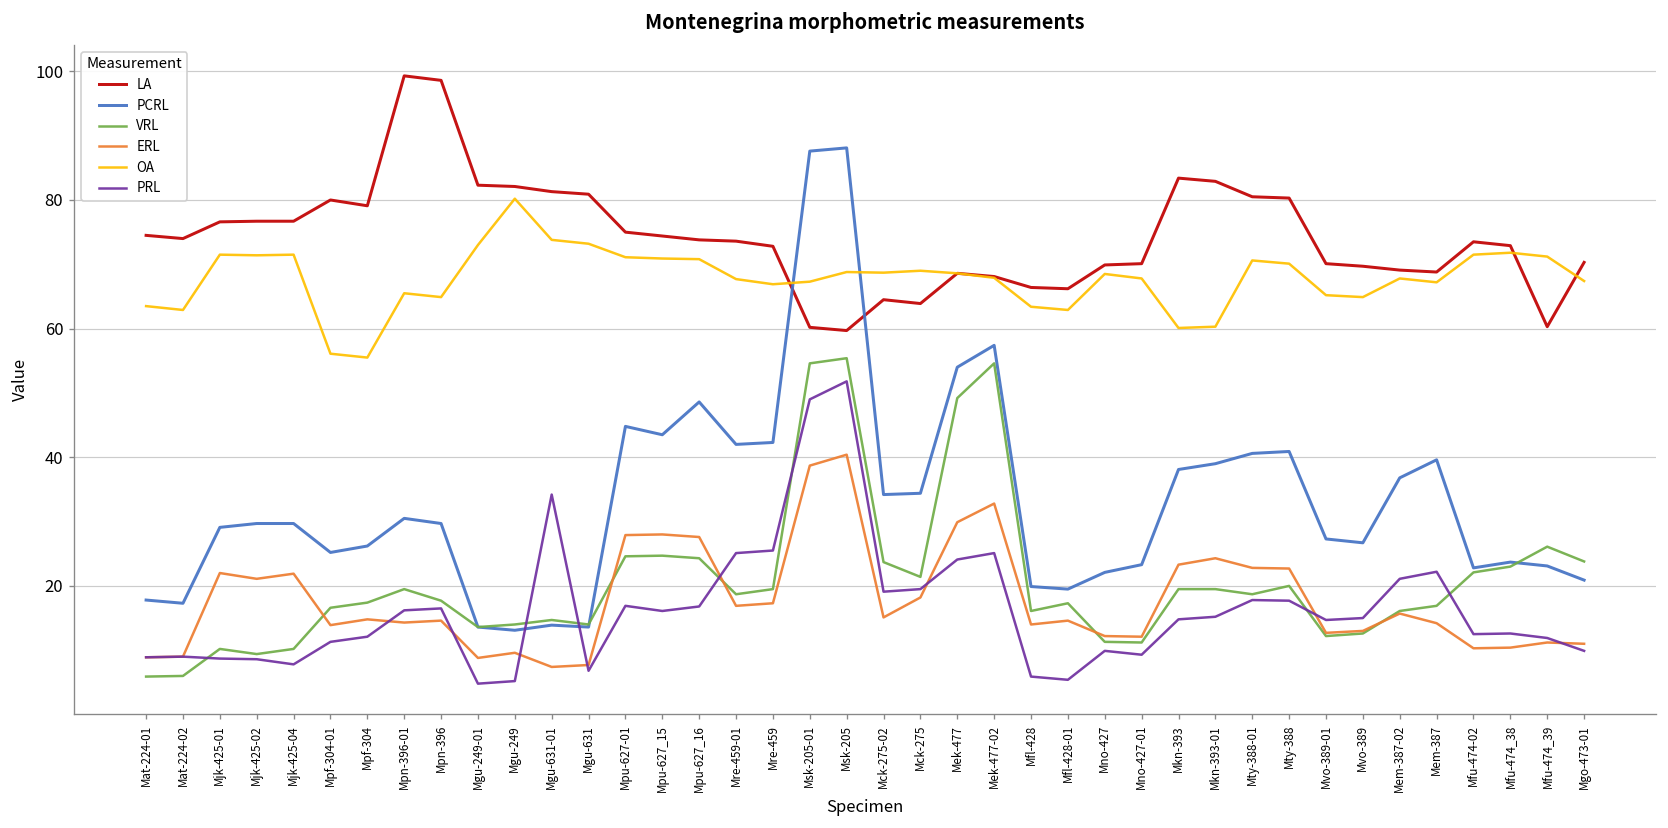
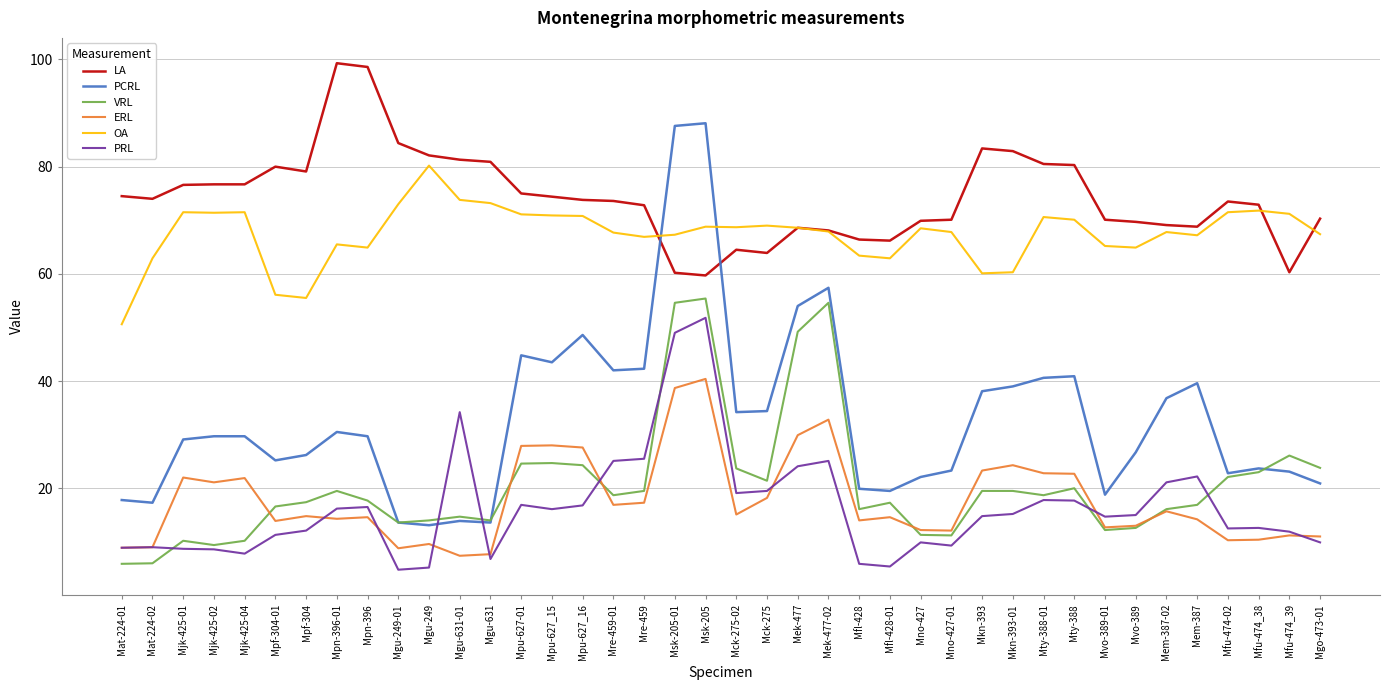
  {
    "LA": {
      "Mat-224-01": 75,
      "Mat-224-02": 74,
      "Mjk-425-01": 77,
      "Mjk-425-02": 77,
      "Mjk-425-04": 77,
      "Mpf-304-01": 80,
      "Mpf-304": 79,
      "Mpn-396-01": 99,
      "Mpn-396": 99,
-     "Mgu-249-01": 82,
+     "Mgu-249-01": 84,
      "Mgu-249": 82,
      "Mgu-631-01": 81,
      "Mgu-631": 81,
      "Mpu-627-01": 75,
      "Mpu-627_15": 74,
      "Mpu-627_16": 74,
      "Mre-459-01": 74,
      "Mre-459": 73,
      "Msk-205-01": 60,
      "Msk-205": 60,
      "Mck-275-02": 65,
      "Mck-275": 64,
      "Mfl-428": 66,
      "Mfl-428-01": 66,
      "Mno-427": 70,
      "Mno-427-01": 70,
      "Mkn-393": 83,
      "Mkn-393-01": 83,
      "Mty-388-01": 81,
      "Mty-388": 80,
      "Mvo-389-01": 70,
      "Mvo-389": 70,
      "Mem-387-02": 69,
      "Mem-387": 69,
      "Mfu-474-02": 74,
      "Mfu-474_38": 73,
      "Mfu-474_39": 60,
      "Mgo-473-01": 70
    },
    "PCRL": {
      "Mat-224-01": 18,
      "Mat-224-02": 17,
      "Mjk-425-01": 29,
      "Mjk-425-02": 30,
      "Mjk-425-04": 30,
      "Mpf-304-01": 25,
      "Mpf-304": 26,
      "Mpn-396-01": 31,
      "Mpn-396": 30,
      "Mgu-249": 13,
      "Mgu-631-01": 14,
      "Mpu-627-01": 45,
      "Mpu-627_15": 44,
      "Mpu-627_16": 49,
      "Mre-459-01": 42,
      "Mre-459": 42,
      "Msk-205-01": 88,
      "Msk-205": 88,
      "Mck-275-02": 34,
      "Mck-275": 34,
      "Mek-477": 54,
      "Mek-477-02": 57,
      "Mfl-428": 20,
      "Mfl-428-01": 20,
      "Mno-427": 22,
      "Mno-427-01": 23,
      "Mkn-393": 38,
      "Mkn-393-01": 39,
      "Mty-388-01": 41,
      "Mty-388": 41,
-     "Mvo-389-01": 27,
+     "Mvo-389-01": 19,
      "Mvo-389": 27,
      "Mem-387-02": 37,
      "Mem-387": 40,
      "Mfu-474-02": 23,
      "Mfu-474_38": 24,
      "Mfu-474_39": 23,
      "Mgo-473-01": 21
    },
    "OA": {
-     "Mat-224-01": 64,
+     "Mat-224-01": 51,
      "Mat-224-02": 63,
      "Mjk-425-01": 72,
      "Mjk-425-02": 71,
      "Mjk-425-04": 72,
      "Mpf-304-01": 56,
      "Mpf-304": 56,
      "Mpn-396-01": 66,
      "Mpn-396": 65,
      "Mgu-249-01": 73,
      "Mgu-249": 80,
      "Mgu-631-01": 74,
      "Mgu-631": 73,
      "Mpu-627-01": 71,
      "Mpu-627_15": 71,
      "Mpu-627_16": 71,
      "Mre-459-01": 68,
      "Mre-459": 67,
      "Msk-205-01": 67,
      "Msk-205": 69,
      "Mck-275-02": 69,
      "Mck-275": 69,
      "Mfl-428": 63,
      "Mfl-428-01": 63,
      "Mno-427": 69,
      "Mno-427-01": 68,
      "Mkn-393": 60,
      "Mkn-393-01": 60,
      "Mty-388-01": 71,
      "Mty-388": 70,
      "Mvo-389-01": 65,
      "Mvo-389": 65,
      "Mem-387-02": 68,
      "Mem-387": 67,
      "Mfu-474-02": 72,
      "Mfu-474_38": 72,
      "Mfu-474_39": 71,
      "Mgo-473-01": 67
    }
  }
